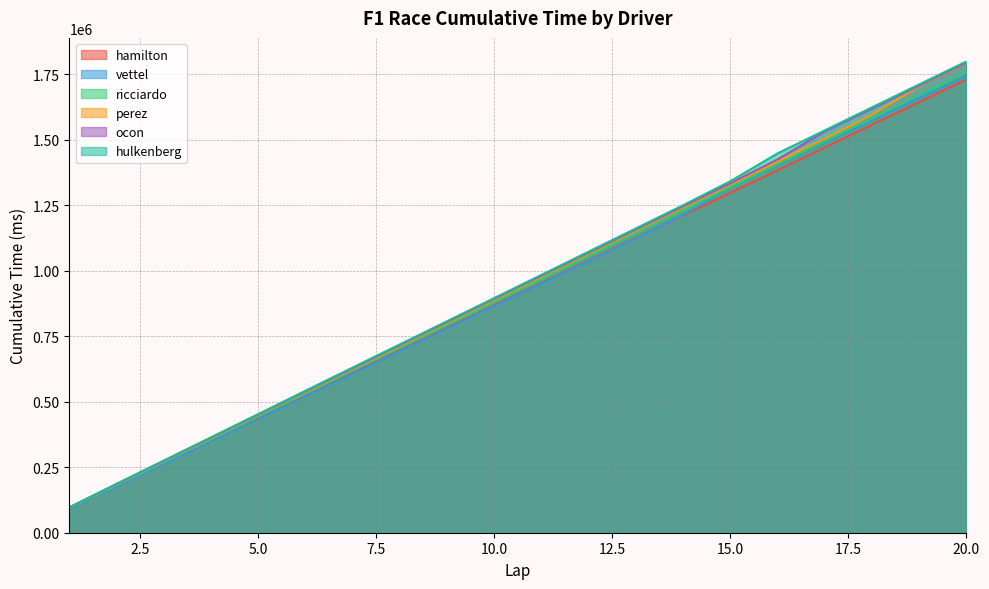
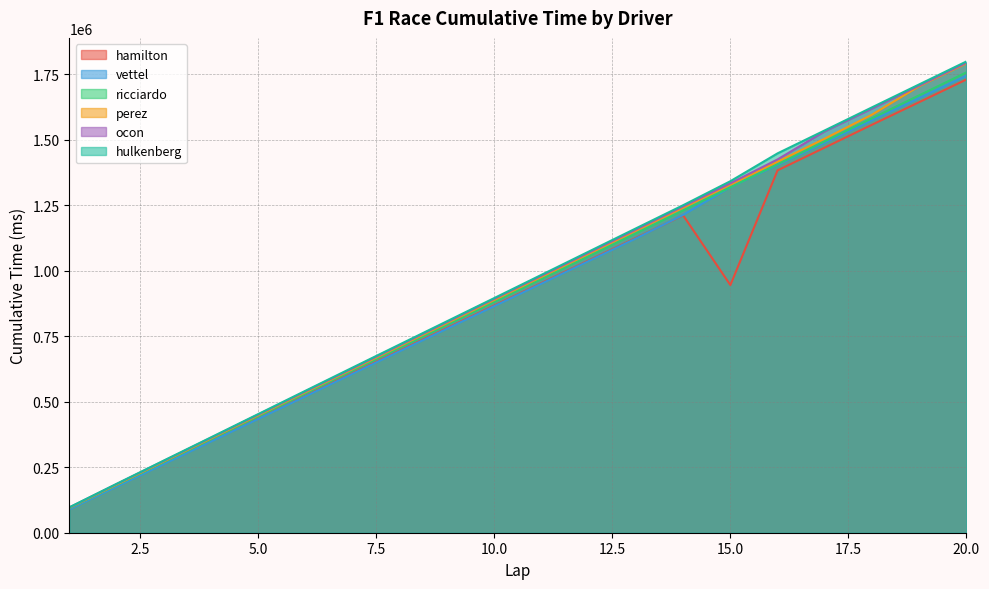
  {
    "hamilton": {
-     "15.0": 1300000,
+     "15.0": 950000,
      "20.0": 1730000
    },
    "vettel": {
      "20.0": 1740000
    }
  }
